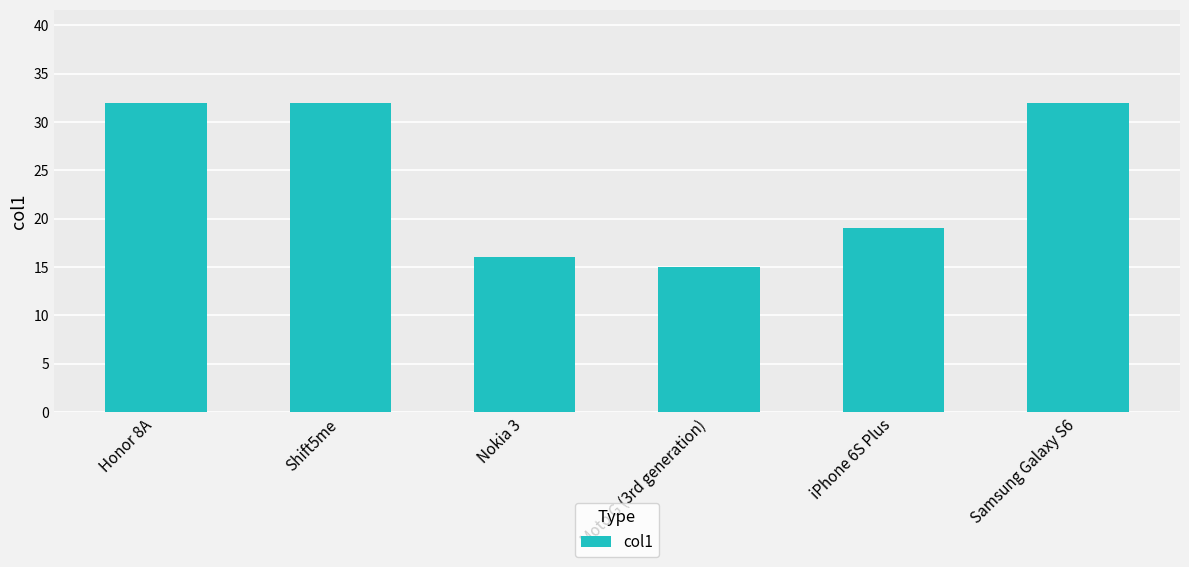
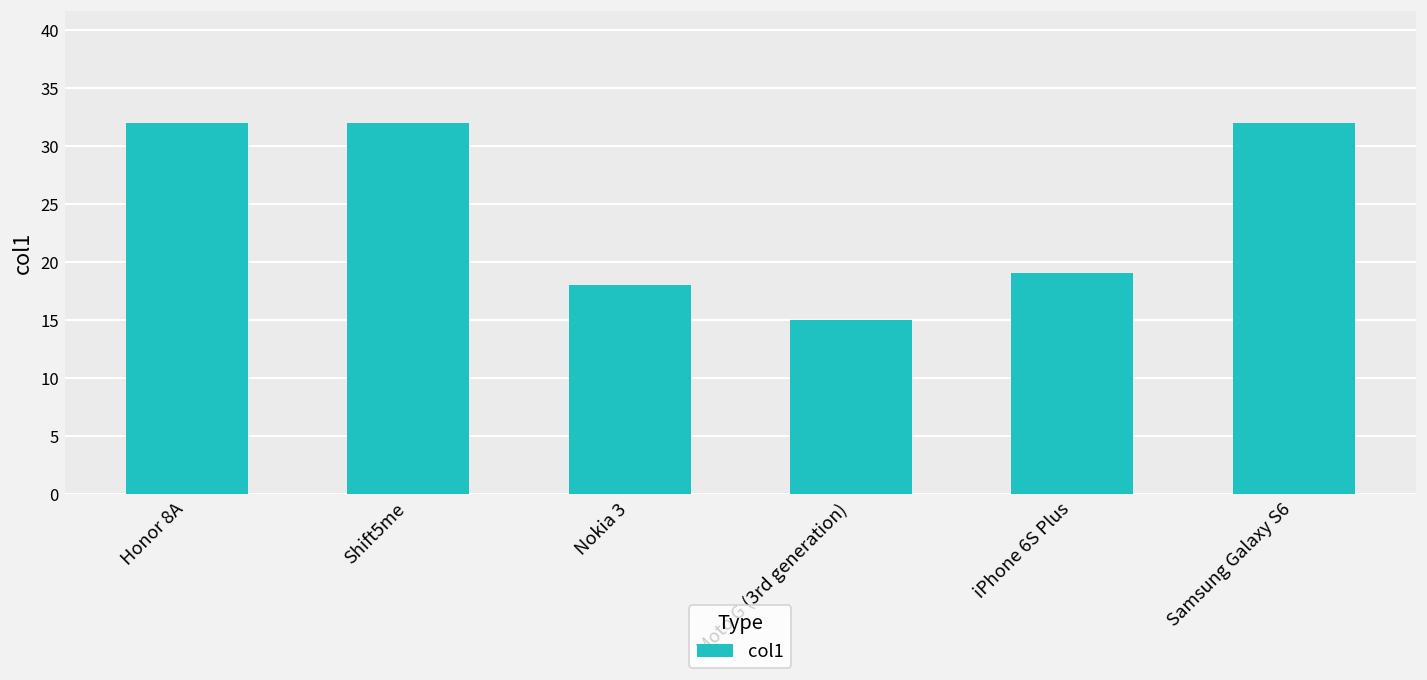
  {
    "Honor 8A": 32,
    "Shift5me": 32,
-   "Nokia 3": 16,
+   "Nokia 3": 18,
    "Moto G (3rd generation)": 15,
    "iPhone 6S Plus": 19,
    "Samsung Galaxy S6": 32
  }
